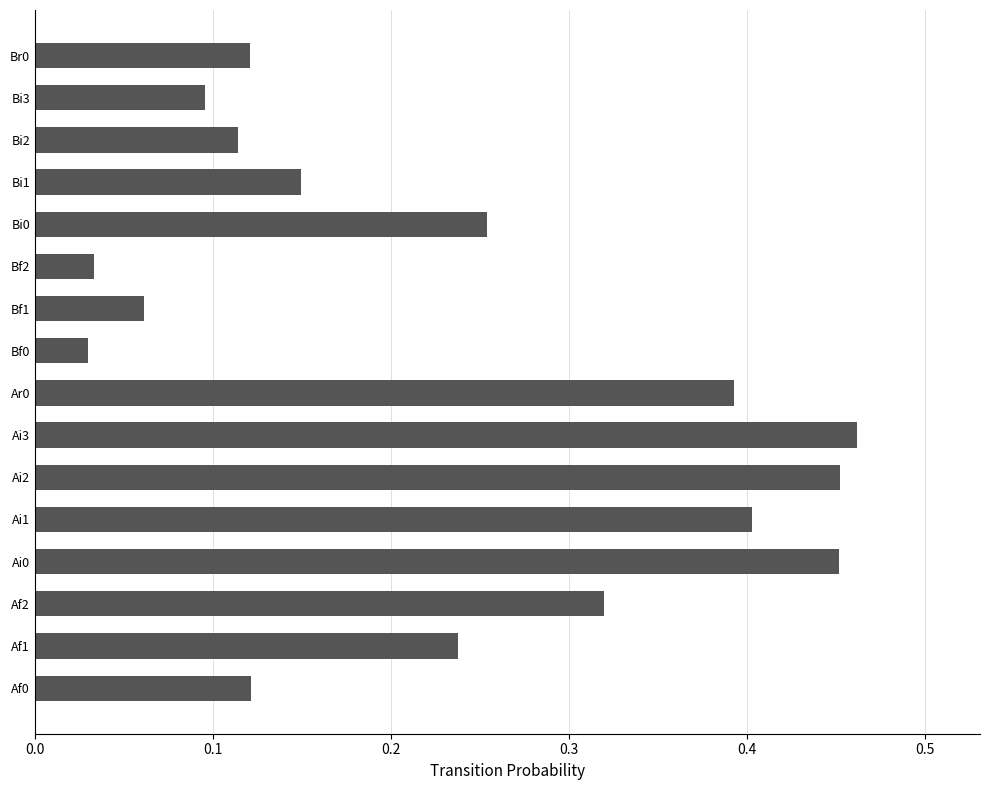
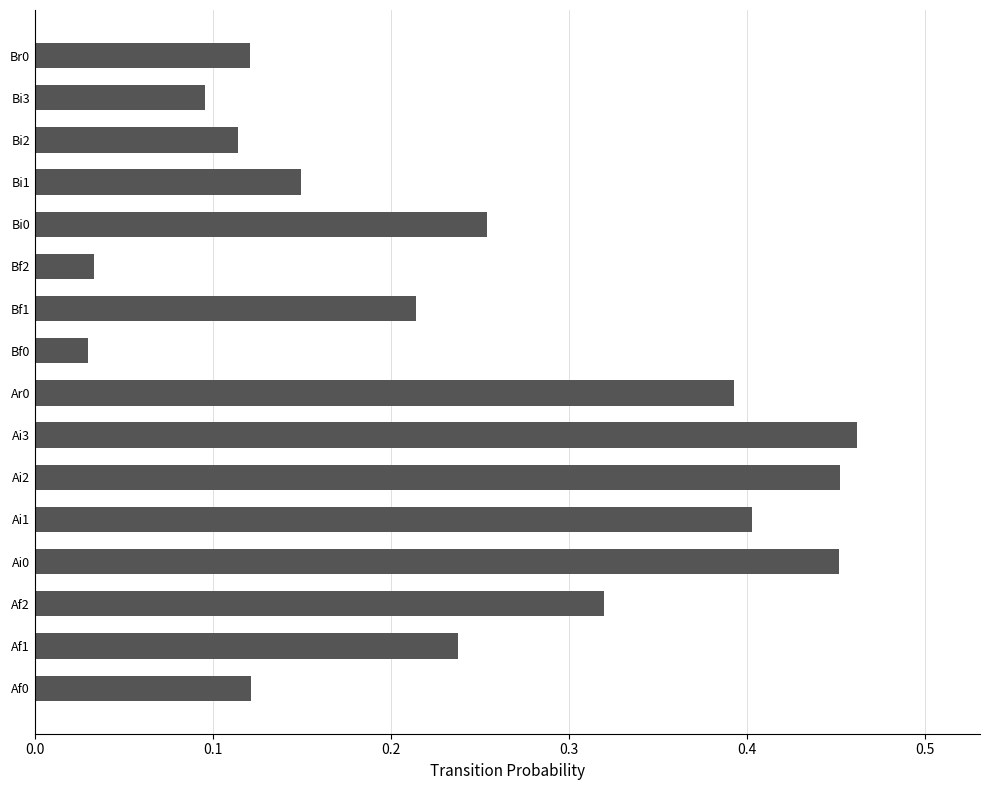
  {
    "Br0": 0.121,
    "Bi3": 0.096,
    "Bi2": 0.114,
    "Bi1": 0.150,
    "Bi0": 0.254,
    "Bf2": 0.033,
-   "Bf1": 0.061,
+   "Bf1": 0.214,
    "Bf0": 0.030,
    "Ar0": 0.392,
    "Ai3": 0.462,
    "Ai2": 0.452,
    "Ai1": 0.403,
    "Ai0": 0.452,
    "Af2": 0.320,
    "Af1": 0.238,
    "Af0": 0.121
  }
